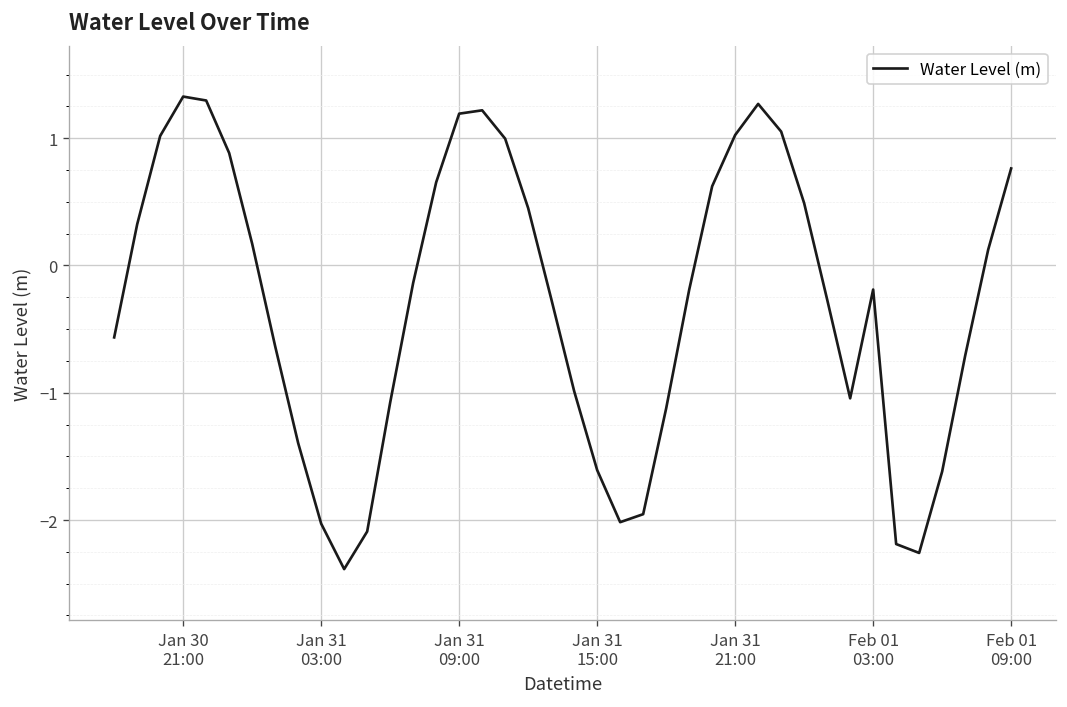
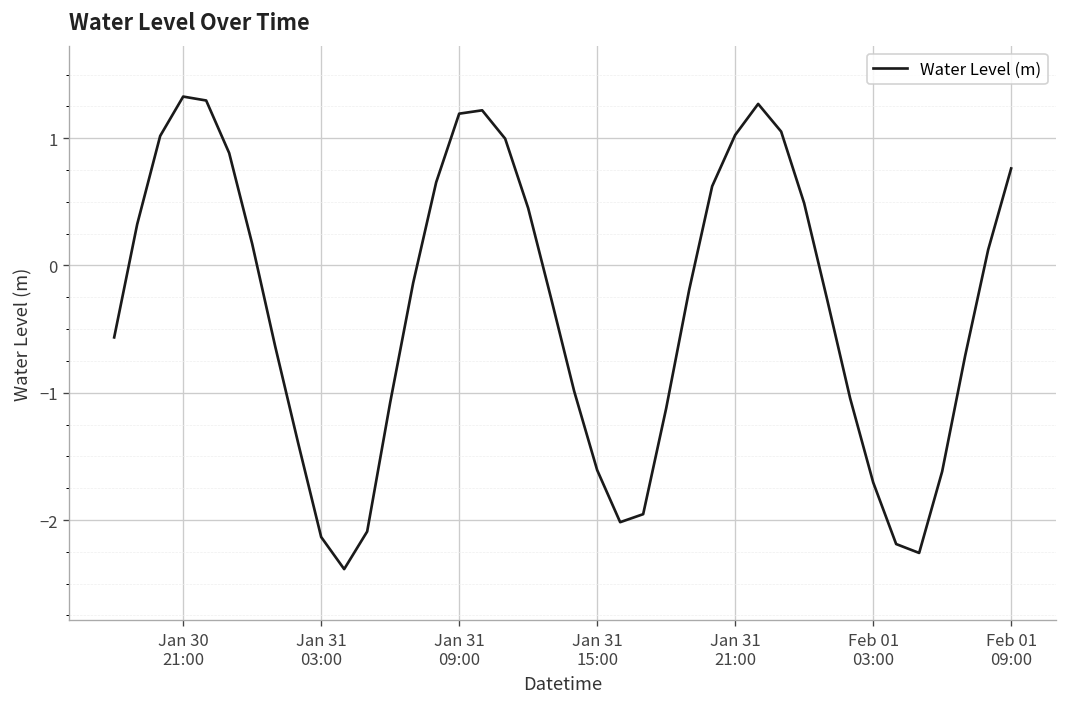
  {
    "Jan 30 21:00": 1.33,
-   "Jan 31 03:00": -2.03,
+   "Jan 31 03:00": -2.13,
    "Jan 31 09:00": 1.19,
    "Jan 31 15:00": -1.61,
    "Jan 31 21:00": 1.03,
-   "Feb 01 03:00": -0.19,
+   "Feb 01 03:00": -1.70,
    "Feb 01 09:00": 0.76
  }
